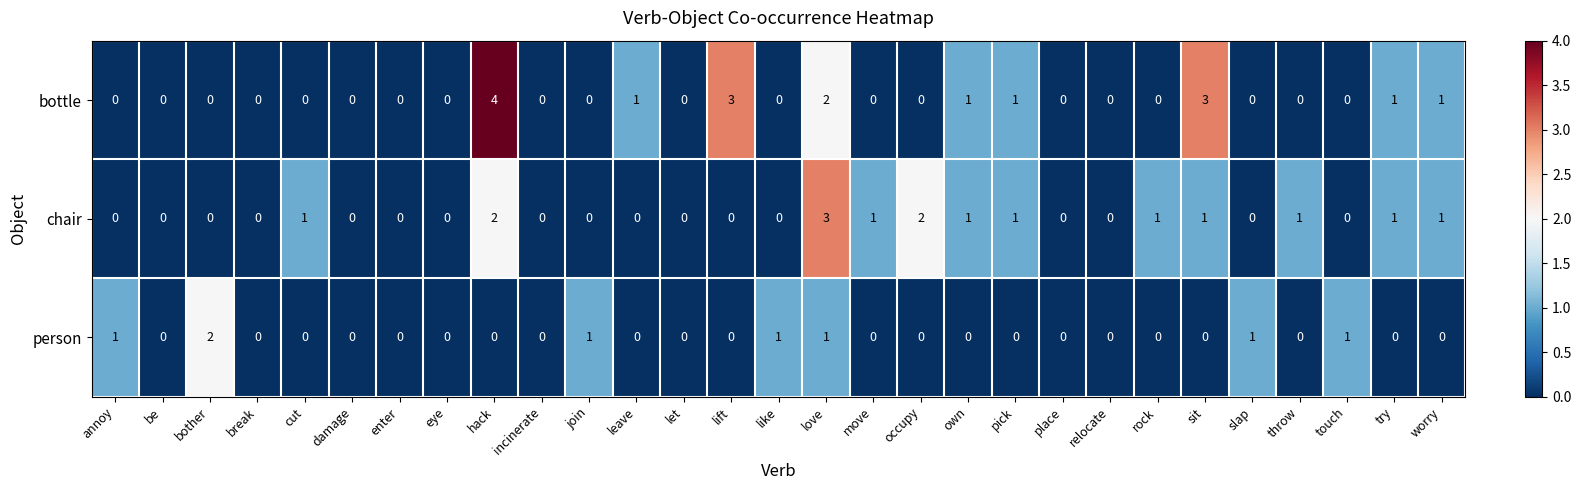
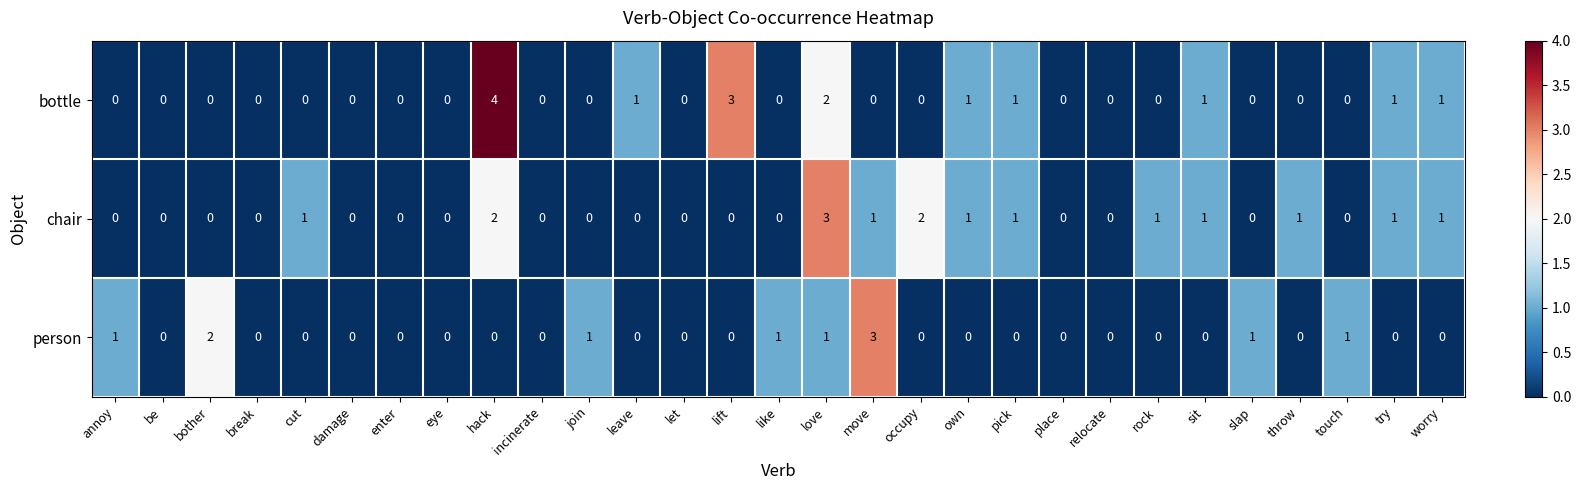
  {
    "bottle": {
      "annoy": 0,
      "be": 0,
      "bother": 0,
      "break": 0,
      "cut": 0,
      "damage": 0,
      "enter": 0,
      "eye": 0,
      "hack": 4,
      "incinerate": 0,
      "join": 0,
      "leave": 1,
      "let": 0,
      "lift": 3,
      "like": 0,
      "love": 2,
      "move": 0,
      "occupy": 0,
      "own": 1,
      "pick": 1,
      "place": 0,
      "relocate": 0,
      "rock": 0,
-     "sit": 3,
+     "sit": 1,
      "slap": 0,
      "throw": 0,
      "touch": 0,
      "try": 1,
      "worry": 1
    },
    "chair": {
      "annoy": 0,
      "be": 0,
      "bother": 0,
      "break": 0,
      "cut": 1,
      "damage": 0,
      "enter": 0,
      "eye": 0,
      "hack": 2,
      "incinerate": 0,
      "join": 0,
      "leave": 0,
      "let": 0,
      "lift": 0,
      "like": 0,
      "love": 3,
      "move": 1,
      "occupy": 2,
      "own": 1,
      "pick": 1,
      "place": 0,
      "relocate": 0,
      "rock": 1,
      "sit": 1,
      "slap": 0,
      "throw": 1,
      "touch": 0,
      "try": 1,
      "worry": 1
    },
    "person": {
      "annoy": 1,
      "be": 0,
      "bother": 2,
      "break": 0,
      "cut": 0,
      "damage": 0,
      "enter": 0,
      "eye": 0,
      "hack": 0,
      "incinerate": 0,
      "join": 1,
      "leave": 0,
      "let": 0,
      "lift": 0,
      "like": 1,
      "love": 1,
-     "move": 0,
+     "move": 3,
      "occupy": 0,
      "own": 0,
      "pick": 0,
      "place": 0,
      "relocate": 0,
      "rock": 0,
      "sit": 0,
      "slap": 1,
      "throw": 0,
      "touch": 1,
      "try": 0,
      "worry": 0
    }
  }
